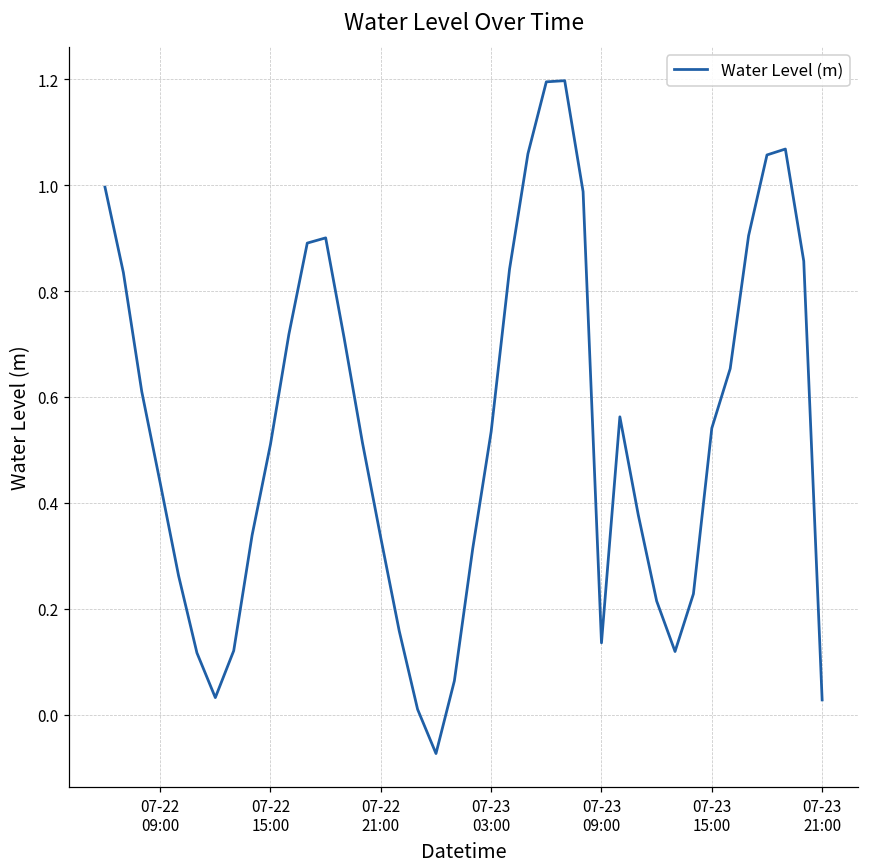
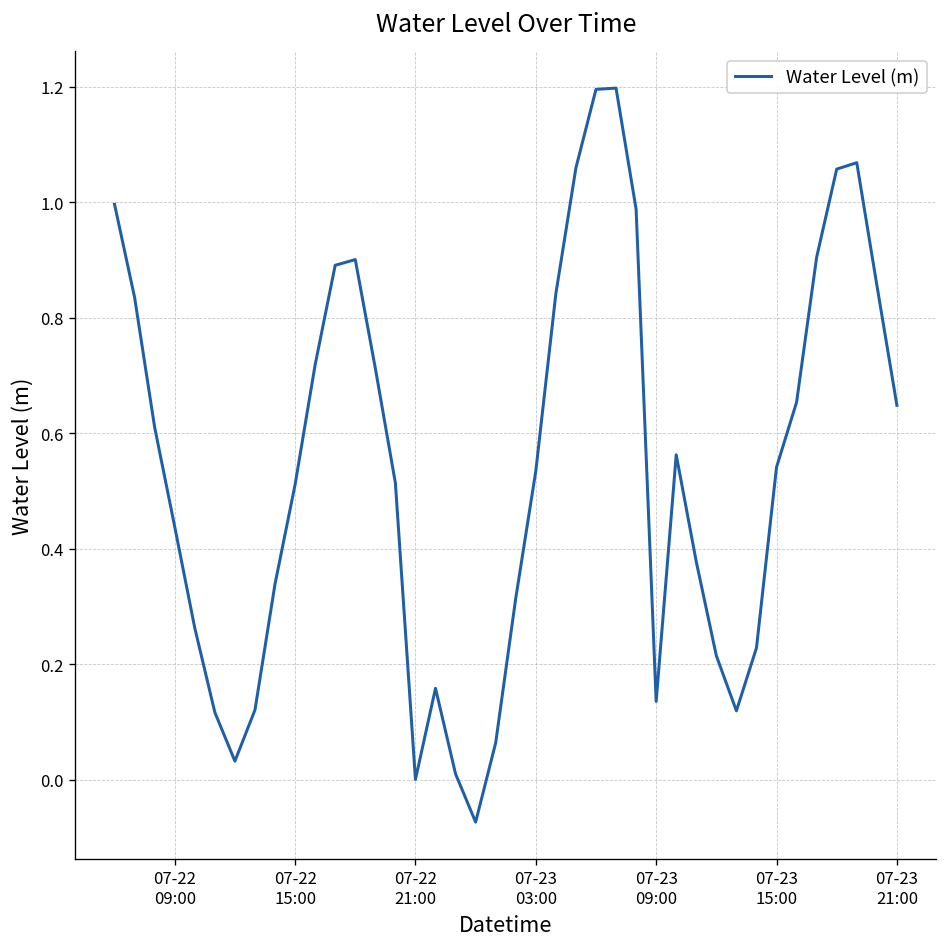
  {
    "07-22 09:00": 0.44,
    "07-22 15:00": 0.51,
-   "07-22 21:00": 0.33,
+   "07-22 21:00": 0.00,
    "07-23 03:00": 0.53,
    "07-23 09:00": 0.14,
    "07-23 15:00": 0.54,
-   "07-23 21:00": 0.03
+   "07-23 21:00": 0.65
  }
